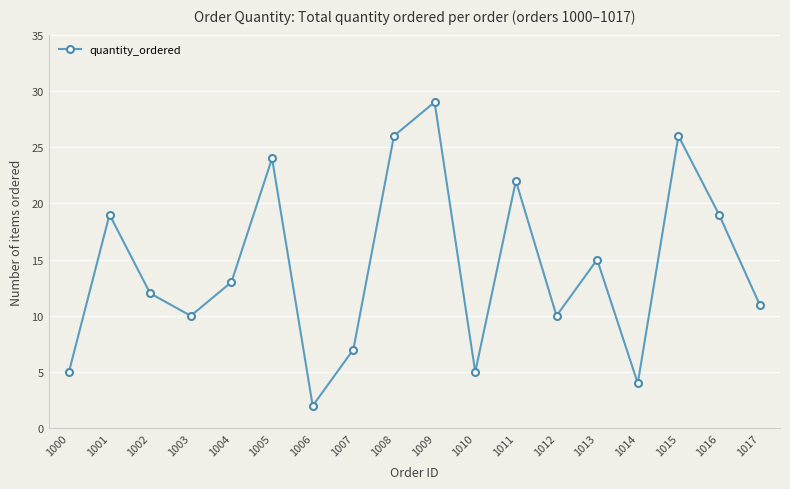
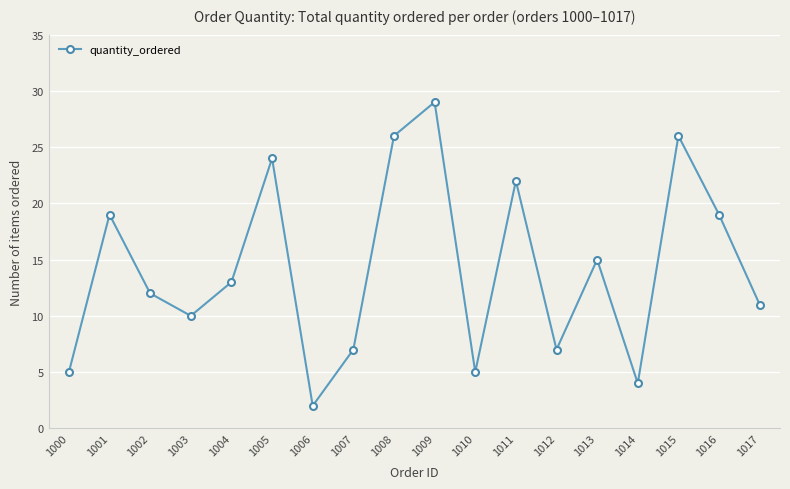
  {
    "1000": 5,
    "1001": 19,
    "1002": 12,
    "1003": 10,
    "1004": 13,
    "1005": 24,
    "1006": 2,
    "1007": 7,
    "1008": 26,
    "1009": 29,
    "1010": 5,
    "1011": 22,
-   "1012": 10,
+   "1012": 7,
    "1013": 15,
    "1014": 4,
    "1015": 26,
    "1016": 19,
    "1017": 11
  }
